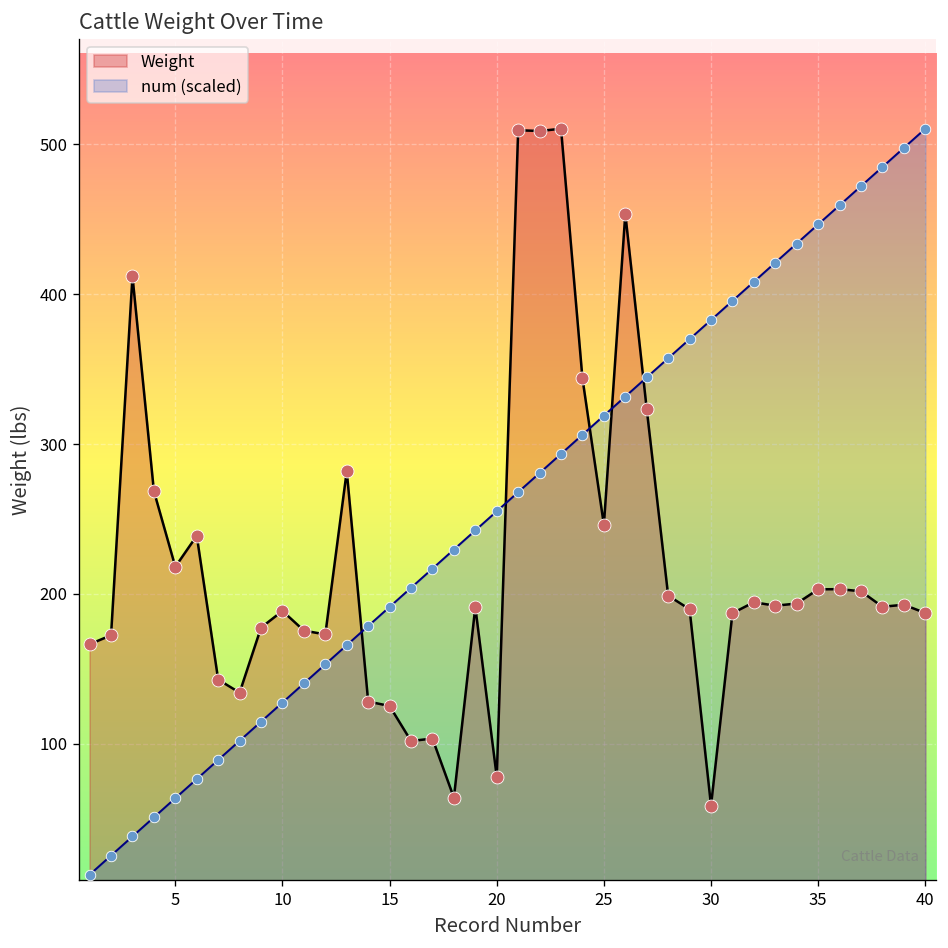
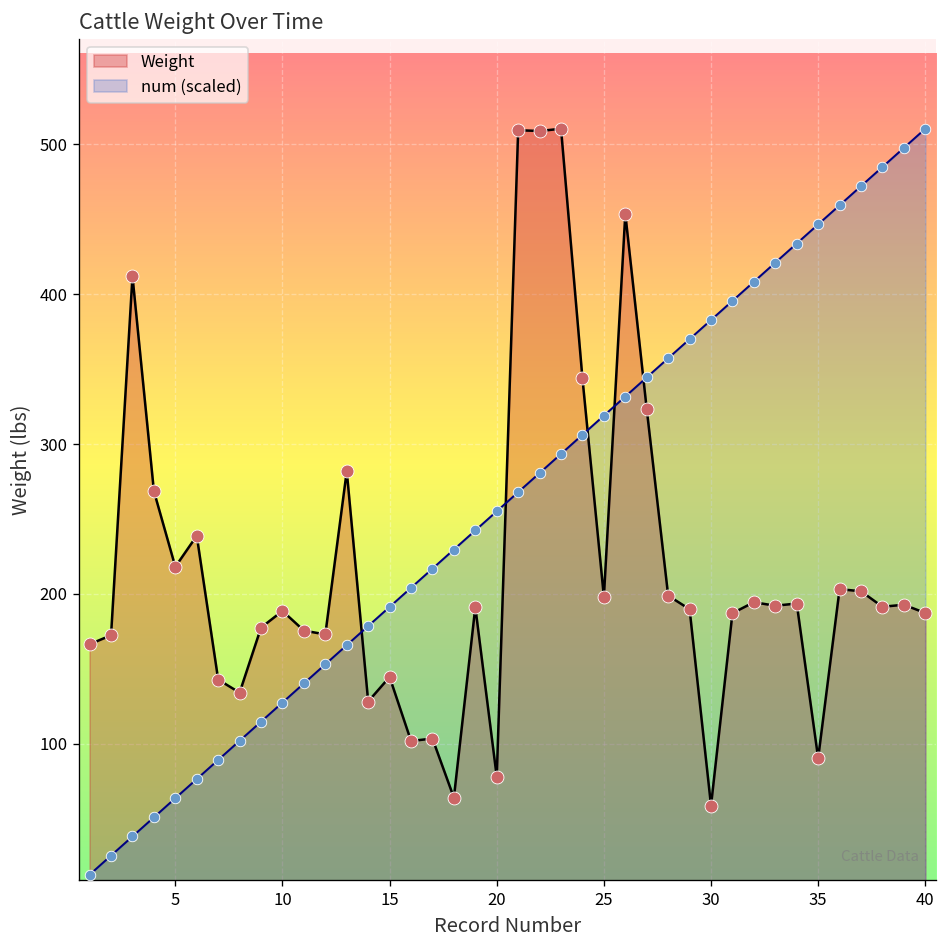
  {
    "Weight": {
      "5": 218,
      "10": 189,
-     "15": 125,
+     "15": 145,
      "20": 78,
-     "25": 246,
+     "25": 198,
      "30": 59,
-     "35": 203,
+     "35": 90,
      "40": 187
    },
    "num (scaled)": {
      "5": 64,
      "10": 128,
      "15": 191,
      "20": 255,
      "25": 319,
      "30": 383,
      "35": 446,
      "40": 510
    }
  }
